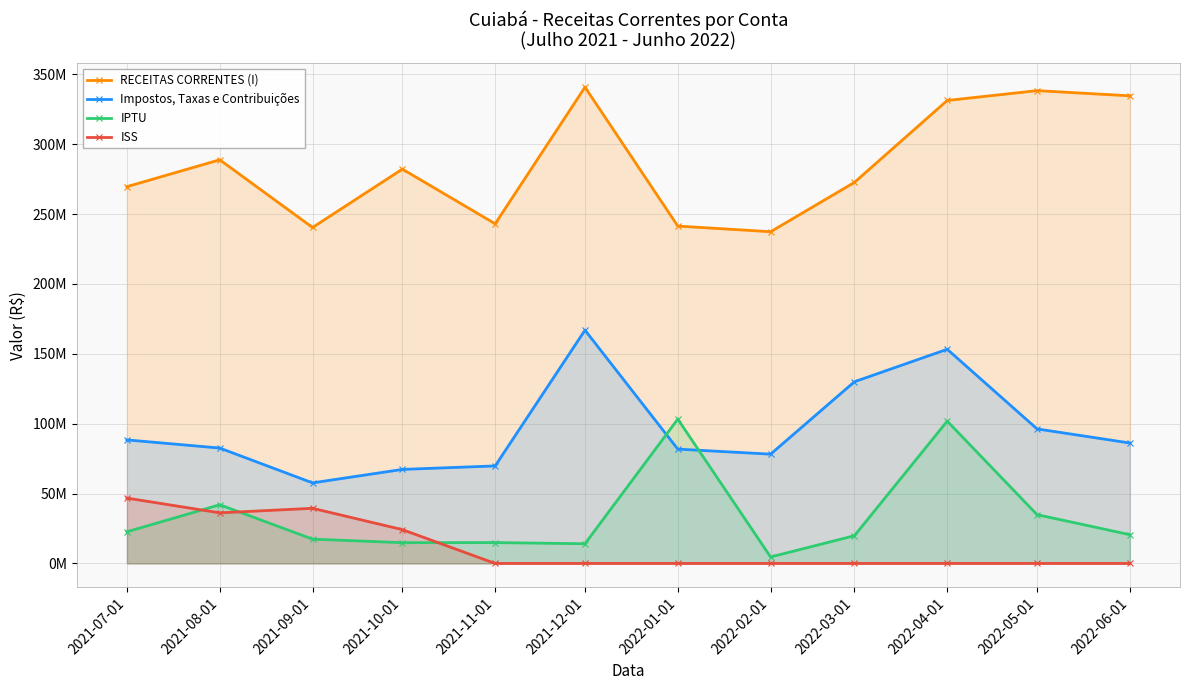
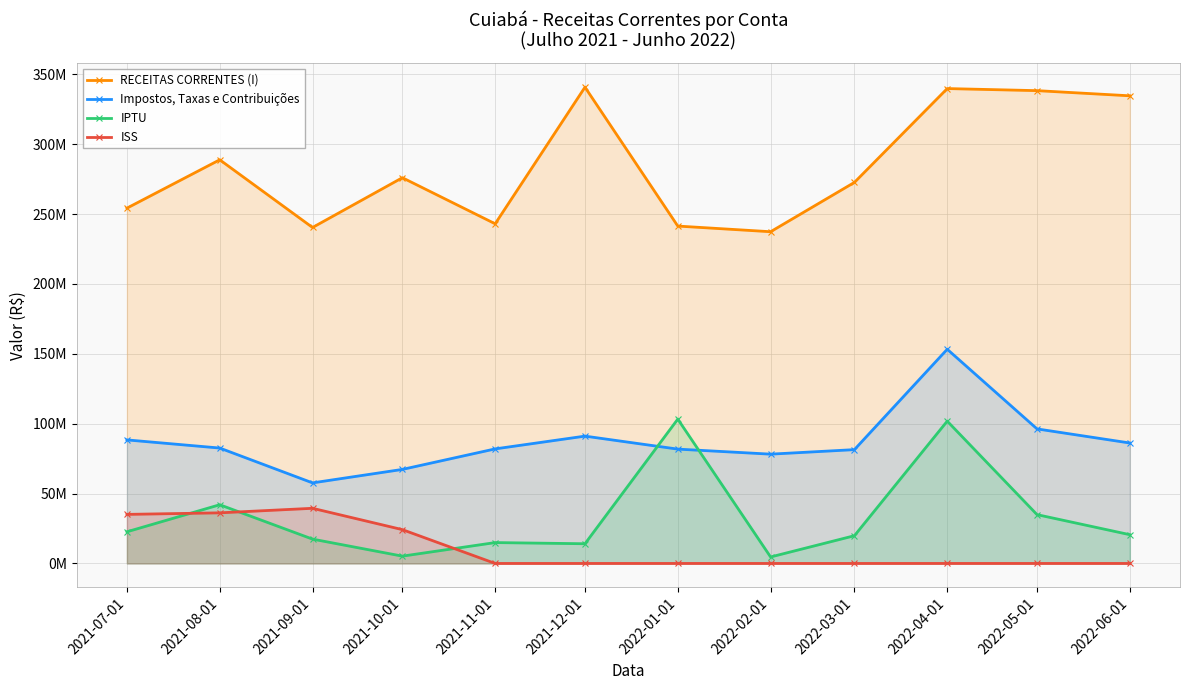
  {
    "RECEITAS CORRENTES (I)": {
-     "2021-07-01": 270000000,
+     "2021-07-01": 254000000,
      "2021-08-01": 289000000,
      "2021-09-01": 240000000,
-     "2021-10-01": 282000000,
+     "2021-10-01": 276000000,
      "2021-11-01": 243000000,
      "2021-12-01": 341000000,
      "2022-01-01": 241000000,
      "2022-02-01": 237000000,
      "2022-03-01": 273000000,
-     "2022-04-01": 331000000,
+     "2022-04-01": 340000000,
      "2022-05-01": 338000000,
      "2022-06-01": 335000000
    },
    "Impostos, Taxas e Contribuições": {
      "2021-07-01": 88000000,
      "2021-08-01": 83000000,
      "2021-09-01": 58000000,
      "2021-10-01": 67000000,
-     "2021-11-01": 70000000,
-     "2021-12-01": 167000000,
+     "2021-11-01": 82000000,
+     "2021-12-01": 91000000,
      "2022-01-01": 82000000,
      "2022-02-01": 78000000,
-     "2022-03-01": 130000000,
+     "2022-03-01": 81000000,
      "2022-04-01": 153000000,
      "2022-05-01": 96000000,
      "2022-06-01": 86000000
    },
    "IPTU": {
      "2021-07-01": 23000000,
      "2021-08-01": 42000000,
      "2021-09-01": 17000000,
-     "2021-10-01": 15000000,
+     "2021-10-01": 5000000,
      "2021-11-01": 15000000,
      "2021-12-01": 14000000,
      "2022-01-01": 103000000,
      "2022-02-01": 5000000,
      "2022-03-01": 20000000,
      "2022-04-01": 102000000,
      "2022-05-01": 35000000,
      "2022-06-01": 21000000
    },
    "ISS": {
-     "2021-07-01": 47000000,
+     "2021-07-01": 35000000,
      "2021-08-01": 36000000,
      "2021-09-01": 39000000,
      "2021-10-01": 24000000,
      "2021-11-01": 0,
      "2021-12-01": 0,
      "2022-01-01": 0,
      "2022-02-01": 0,
      "2022-03-01": 0,
      "2022-04-01": 0,
      "2022-05-01": 0,
      "2022-06-01": 0
    }
  }
